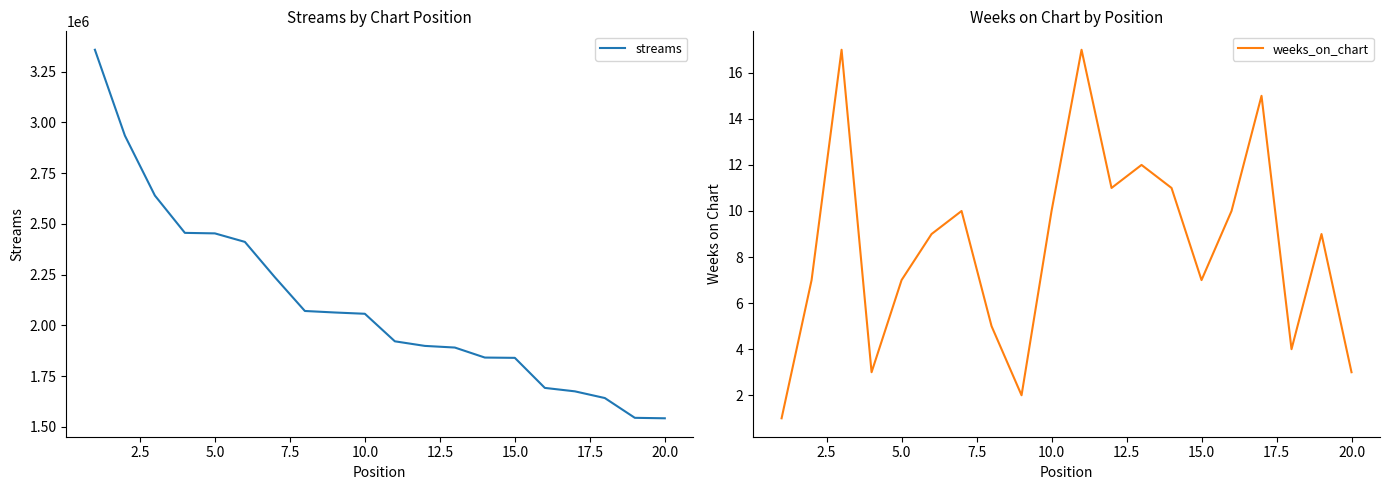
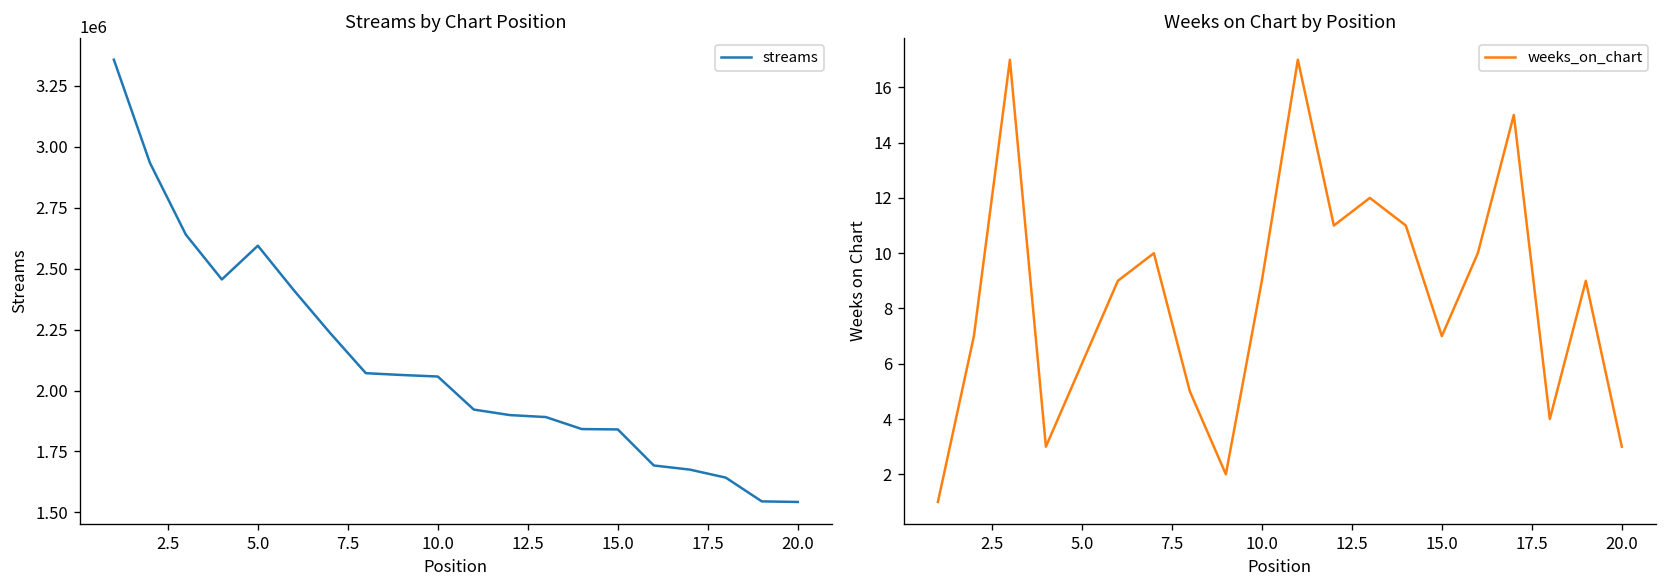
  {
    "Streams by Chart Position": {
-     "5.0": 2450000,
+     "5.0": 2590000,
      "10.0": 2060000,
      "15.0": 1840000,
      "20.0": 1540000
    },
    "Weeks on Chart by Position": {
-     "5.0": 7,
-     "10.0": 10,
+     "5.0": 6,
+     "10.0": 9,
      "15.0": 7,
      "20.0": 3
    }
  }
